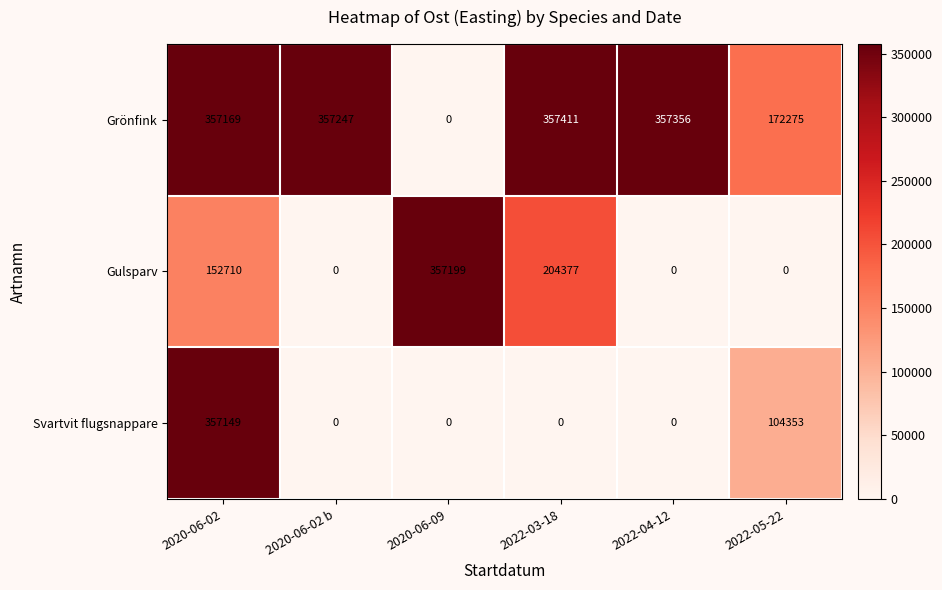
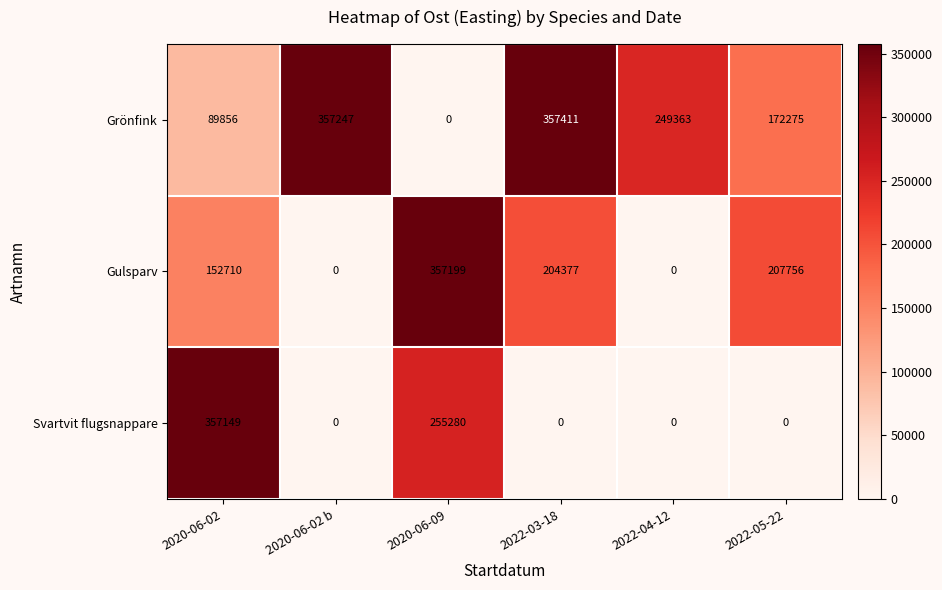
  {
    "Grönfink": {
-     "2020-06-02": 357169,
+     "2020-06-02": 89856,
      "2020-06-02 b": 357247,
      "2020-06-09": 0,
      "2022-03-18": 357411,
-     "2022-04-12": 357356,
+     "2022-04-12": 249363,
      "2022-05-22": 172275
    },
    "Gulsparv": {
      "2020-06-02": 152710,
      "2020-06-02 b": 0,
      "2020-06-09": 357199,
      "2022-03-18": 204377,
      "2022-04-12": 0,
-     "2022-05-22": 0
+     "2022-05-22": 207756
    },
    "Svartvit flugsnappare": {
      "2020-06-02": 357149,
      "2020-06-02 b": 0,
-     "2020-06-09": 0,
+     "2020-06-09": 255280,
      "2022-03-18": 0,
      "2022-04-12": 0,
-     "2022-05-22": 104353
+     "2022-05-22": 0
    }
  }
